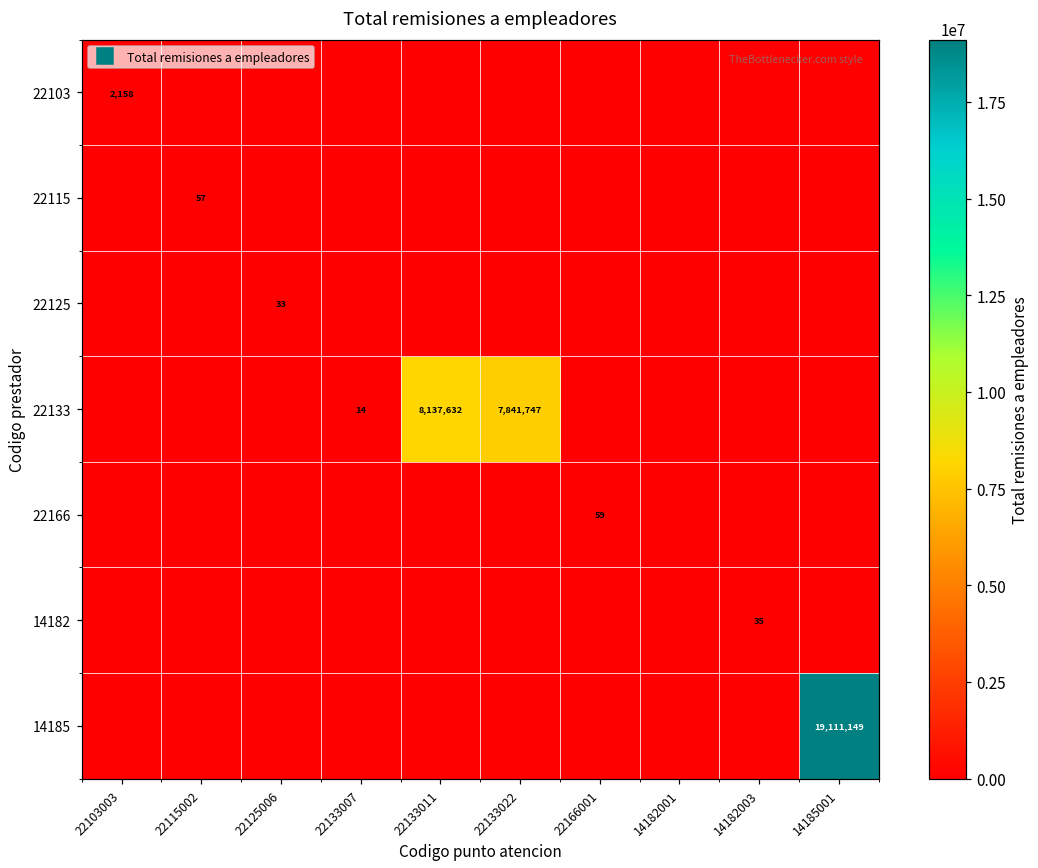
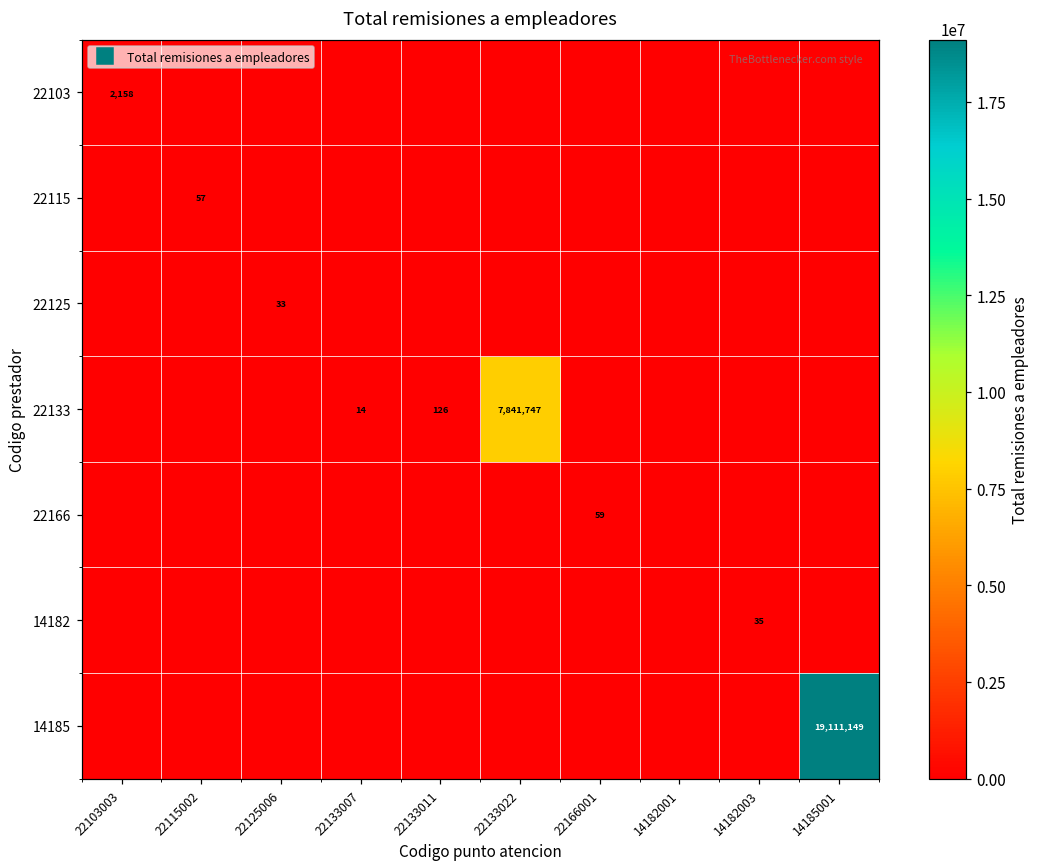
  {
    "22103": {
      "22103003": "2,158"
    },
    "22115": {
      "22115002": "57"
    },
    "22125": {
      "22125006": "33"
    },
    "22133": {
      "22133007": "14",
-     "22133011": "8,137,632",
+     "22133011": "126",
      "22133022": "7,841,747"
    },
    "22166": {
      "22166001": "59"
    },
    "14182": {
      "14182003": "35"
    },
    "14185": {
      "14185001": "19,111,149"
    }
  }
